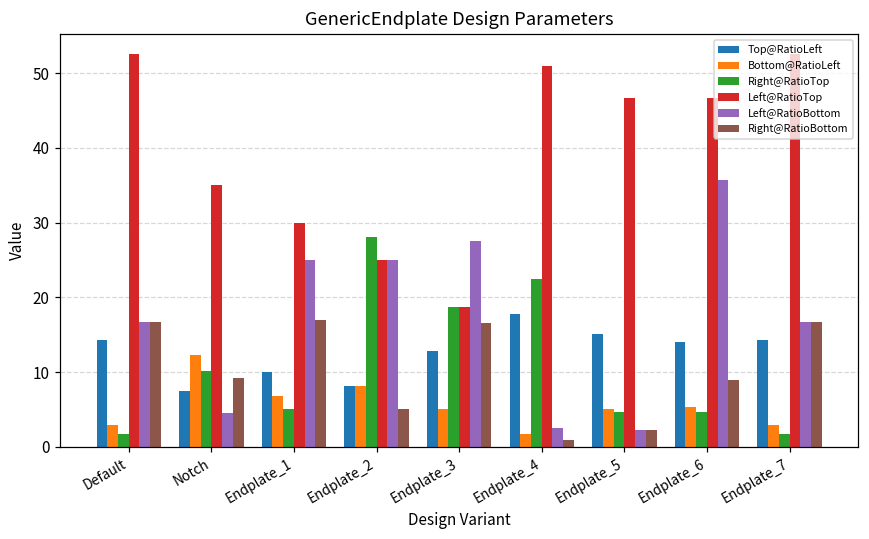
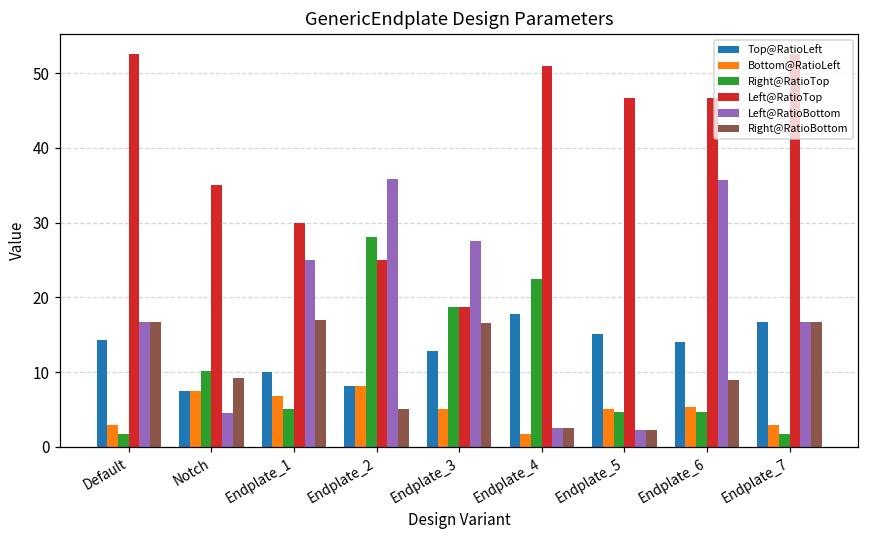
  {
    "Top@RatioLeft": {
      "Default": 14,
      "Notch": 8,
      "Endplate_1": 10,
      "Endplate_2": 8,
      "Endplate_3": 13,
      "Endplate_4": 18,
      "Endplate_5": 15,
      "Endplate_6": 14,
-     "Endplate_7": 14
+     "Endplate_7": 17
    },
    "Bottom@RatioLeft": {
      "Default": 3,
-     "Notch": 12,
+     "Notch": 7,
      "Endplate_1": 7,
      "Endplate_2": 8,
      "Endplate_3": 5,
      "Endplate_4": 2,
      "Endplate_5": 5,
      "Endplate_6": 5,
      "Endplate_7": 3
    },
    "Right@RatioTop": {
      "Default": 2,
      "Notch": 10,
      "Endplate_1": 5,
      "Endplate_2": 28,
      "Endplate_3": 19,
      "Endplate_4": 22,
      "Endplate_5": 5,
      "Endplate_6": 5,
      "Endplate_7": 2
    },
    "Left@RatioTop": {
      "Default": 53,
      "Notch": 35,
      "Endplate_1": 30,
      "Endplate_2": 25,
      "Endplate_3": 19,
      "Endplate_4": 51,
      "Endplate_5": 47,
      "Endplate_6": 47
    },
    "Left@RatioBottom": {
      "Default": 17,
      "Notch": 5,
      "Endplate_1": 25,
-     "Endplate_2": 25,
+     "Endplate_2": 36,
      "Endplate_3": 28,
      "Endplate_4": 3,
      "Endplate_5": 2,
      "Endplate_6": 36,
      "Endplate_7": 17
    },
    "Right@RatioBottom": {
      "Default": 17,
      "Notch": 9,
      "Endplate_1": 17,
      "Endplate_2": 5,
      "Endplate_3": 17,
-     "Endplate_4": 1,
+     "Endplate_4": 3,
      "Endplate_5": 2,
      "Endplate_6": 9,
      "Endplate_7": 17
    }
  }
